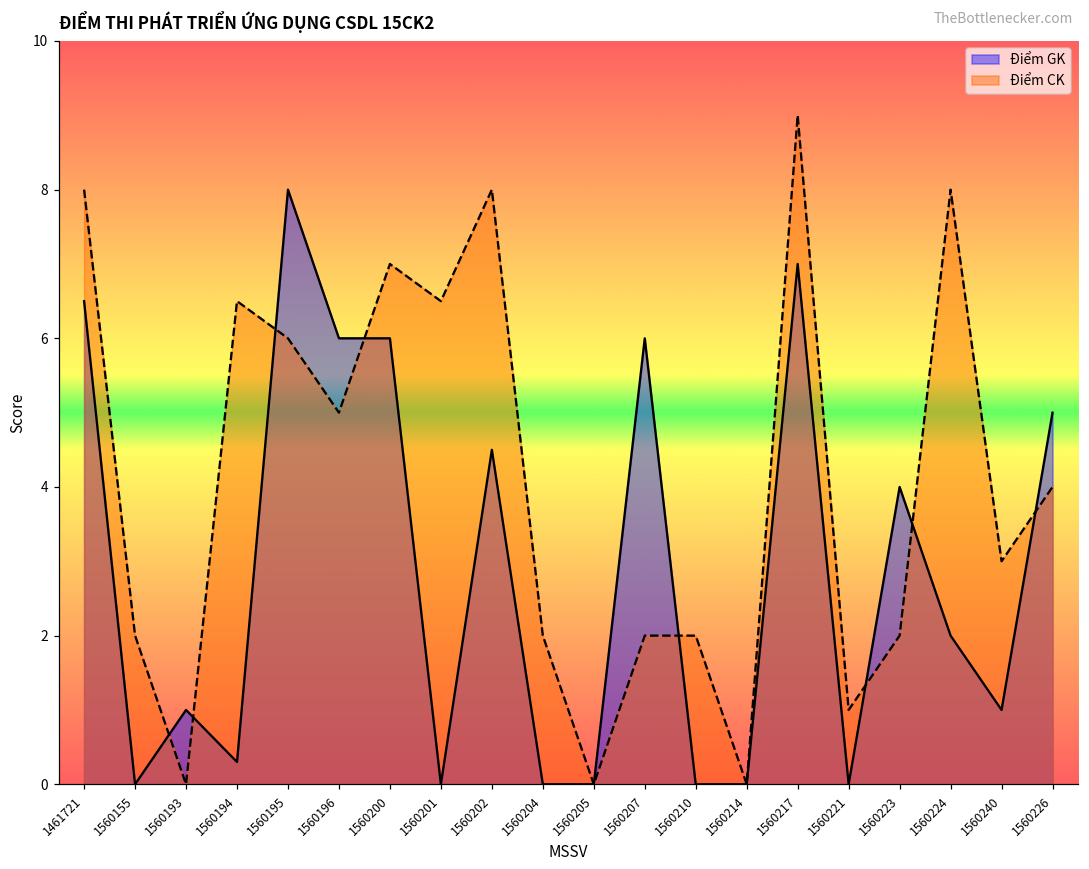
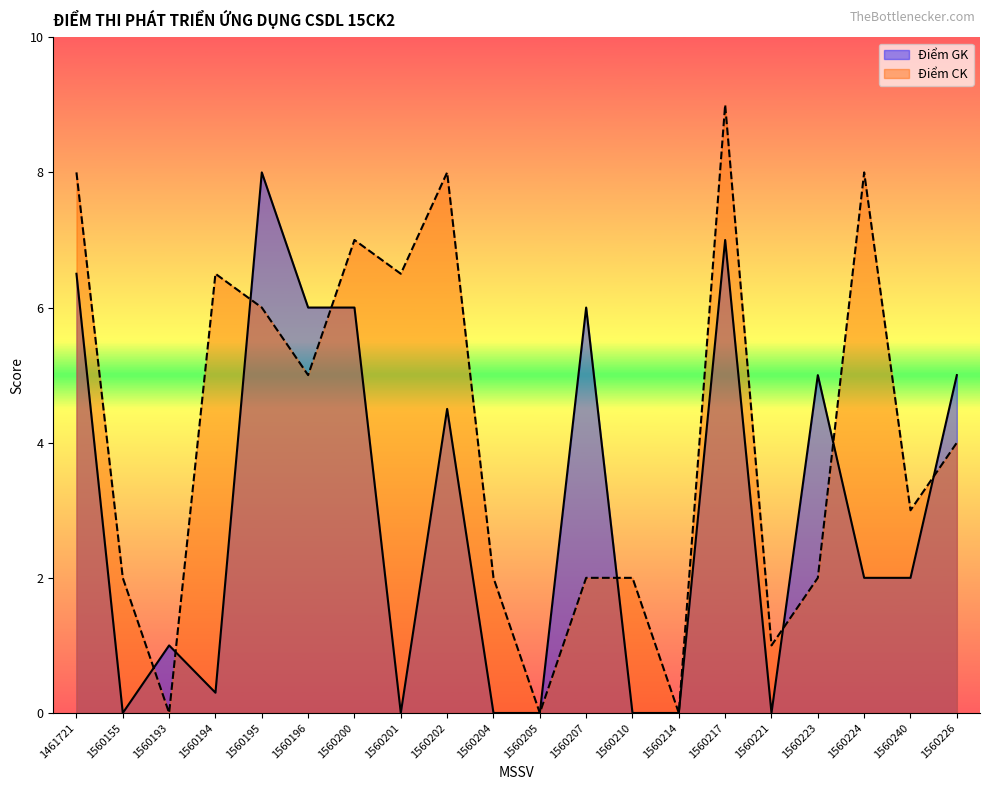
  {
    "Điểm GK": {
      "1461721": 6.5,
      "1560155": 0,
      "1560193": 1,
      "1560194": 0.3,
      "1560195": 8,
      "1560196": 6,
      "1560200": 6,
      "1560201": 0,
      "1560202": 4.5,
      "1560204": 0,
      "1560207": 6,
      "1560210": 0,
      "1560217": 7,
      "1560221": 0,
-     "1560223": 4,
+     "1560223": 5,
      "1560224": 2,
-     "1560240": 1,
+     "1560240": 2,
      "1560226": 5
    },
    "Điểm CK": {
      "1461721": 8,
      "1560155": 2,
      "1560193": 0,
      "1560194": 6.5,
      "1560195": 6,
      "1560196": 5,
      "1560200": 7,
      "1560201": 6.5,
      "1560202": 8,
      "1560204": 2,
      "1560207": 2,
      "1560210": 2,
      "1560217": 9,
      "1560221": 1,
      "1560223": 2,
      "1560224": 8,
      "1560240": 3,
      "1560226": 4
    }
  }
